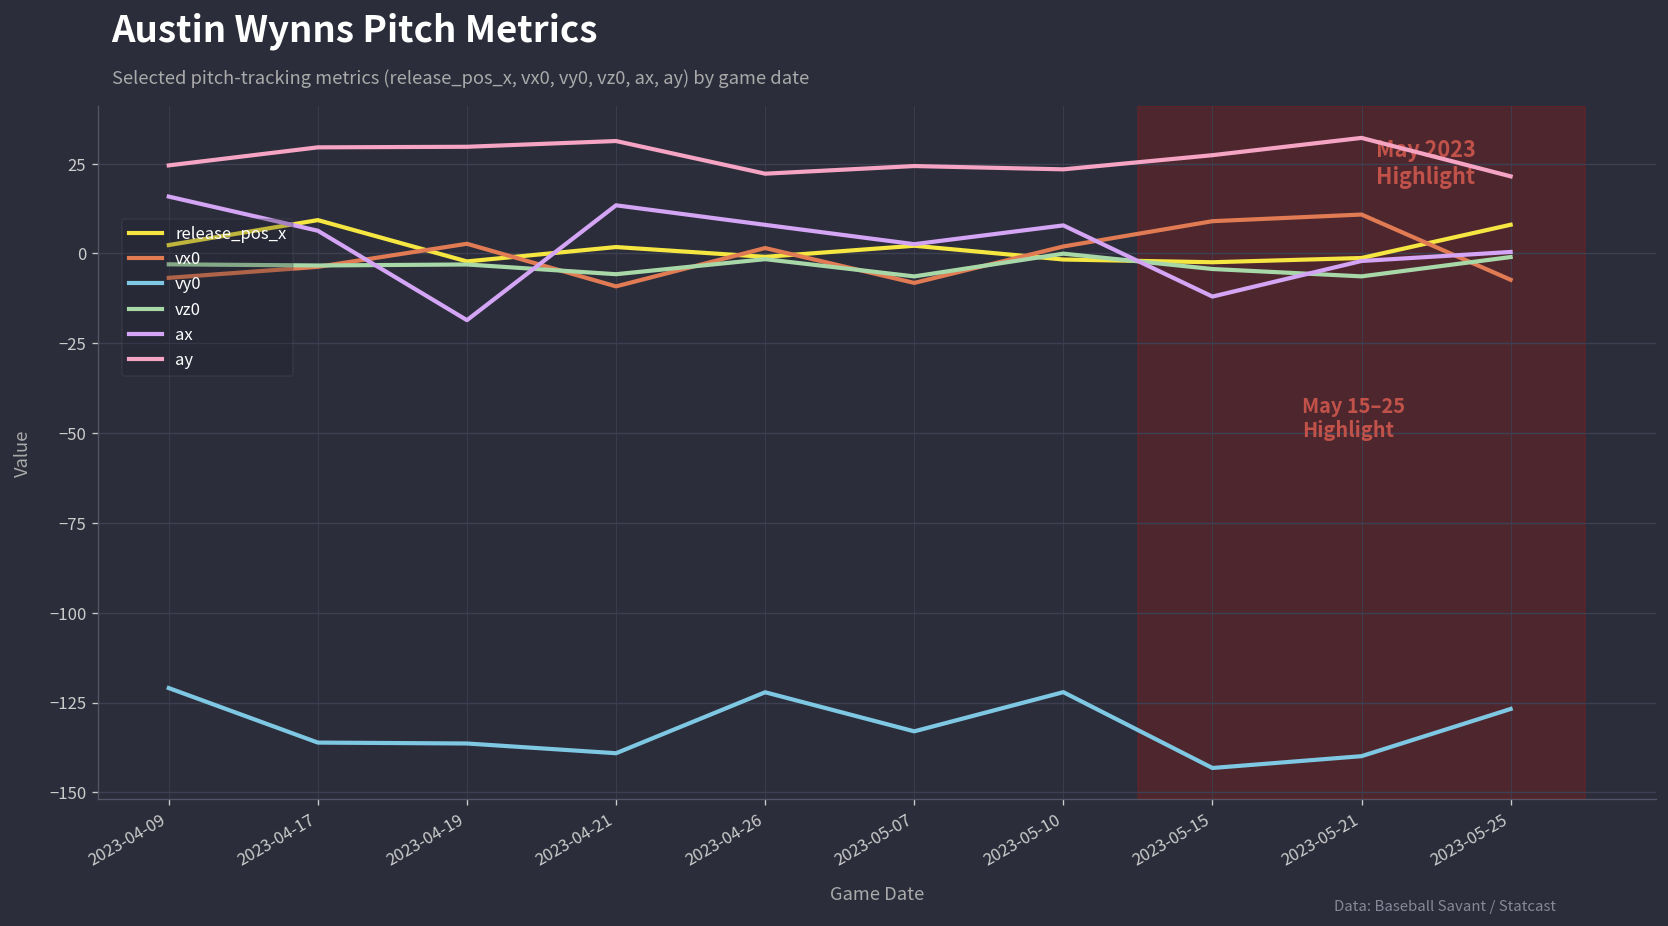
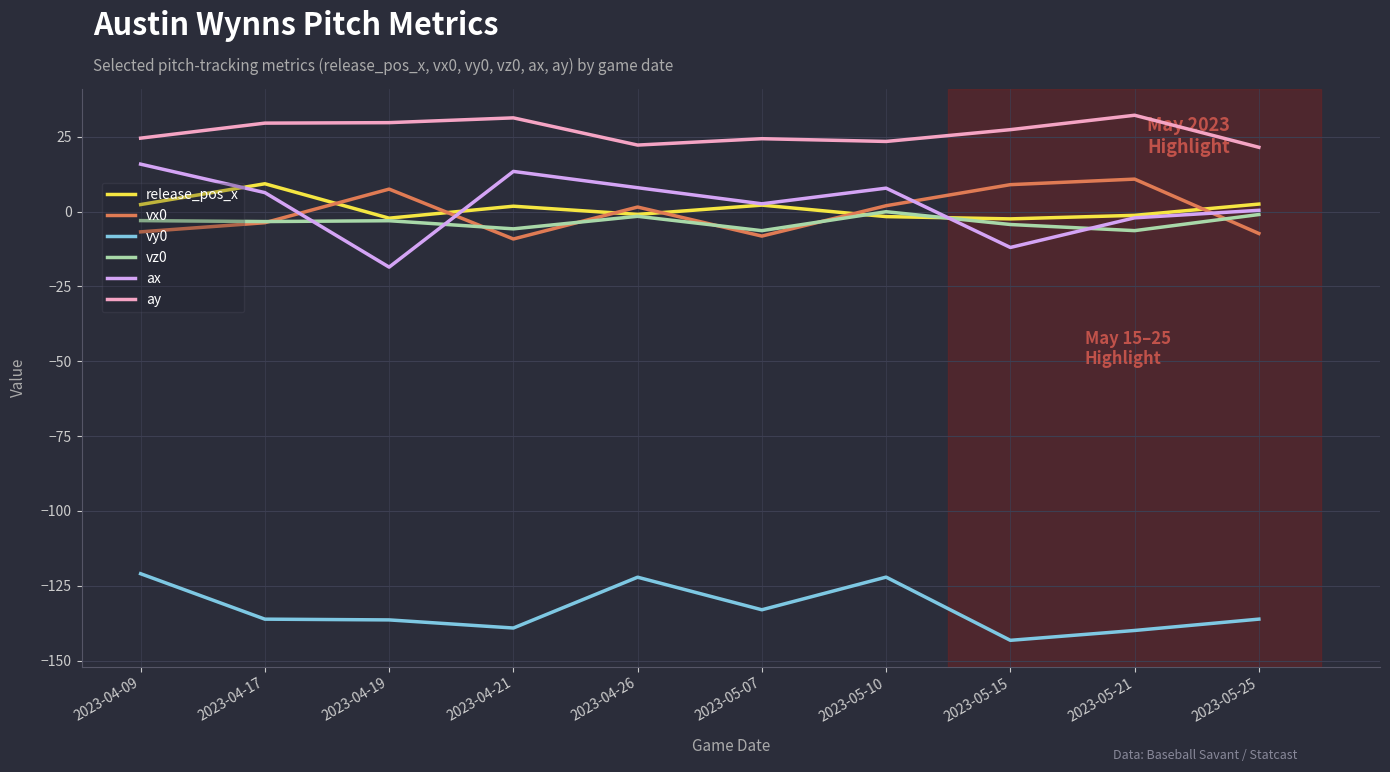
  {
    "release_pos_x": {
      "2023-04-17": 9,
      "2023-04-21": 2,
      "2023-05-10": -2,
      "2023-05-15": -2,
-     "2023-05-25": 8
+     "2023-05-25": 3
    },
    "vx0": {
-     "2023-04-19": 3,
+     "2023-04-19": 8,
      "2023-04-21": -9,
      "2023-04-26": 2,
      "2023-05-07": -8,
      "2023-05-10": 2,
      "2023-05-15": 9,
      "2023-05-21": 11,
      "2023-05-25": -7
    },
    "vy0": {
      "2023-04-09": -121,
      "2023-04-17": -136,
      "2023-04-19": -136,
      "2023-04-21": -139,
      "2023-04-26": -122,
      "2023-05-07": -133,
      "2023-05-10": -122,
      "2023-05-15": -143,
      "2023-05-21": -140,
-     "2023-05-25": -127
+     "2023-05-25": -136
    },
    "vz0": {
      "2023-04-21": -6,
      "2023-05-07": -6,
      "2023-05-10": 0,
      "2023-05-15": -4,
      "2023-05-21": -6,
      "2023-05-25": -1
    }
  }
